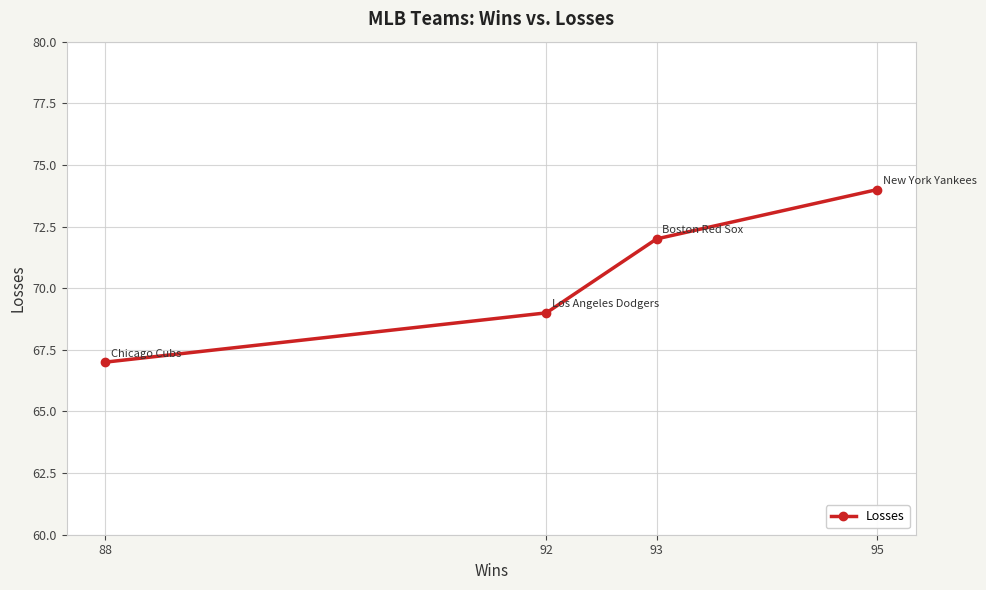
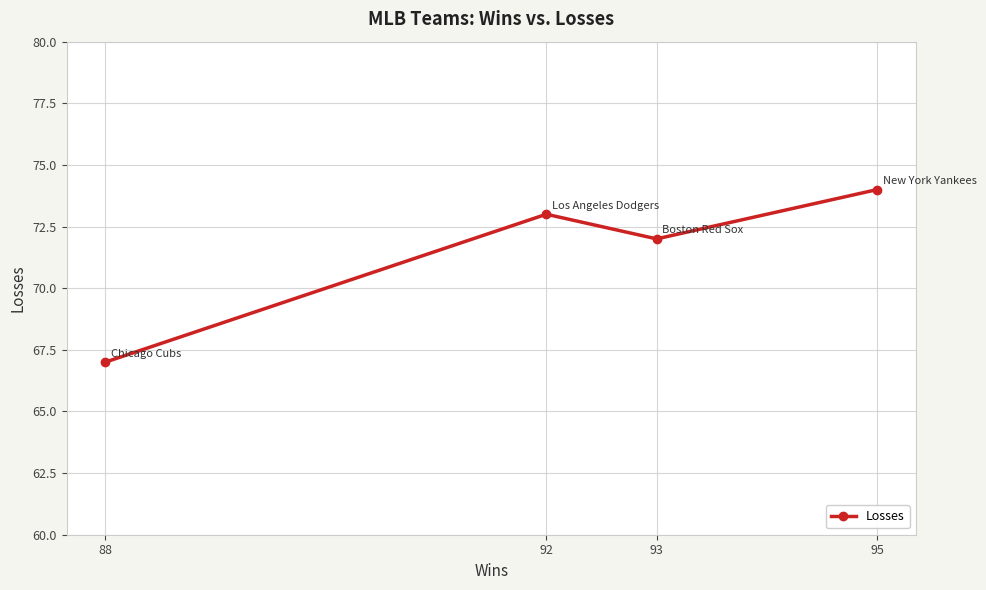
  {
    "88": 67,
-   "92": 69,
+   "92": 73,
    "93": 72,
    "95": 74
  }
